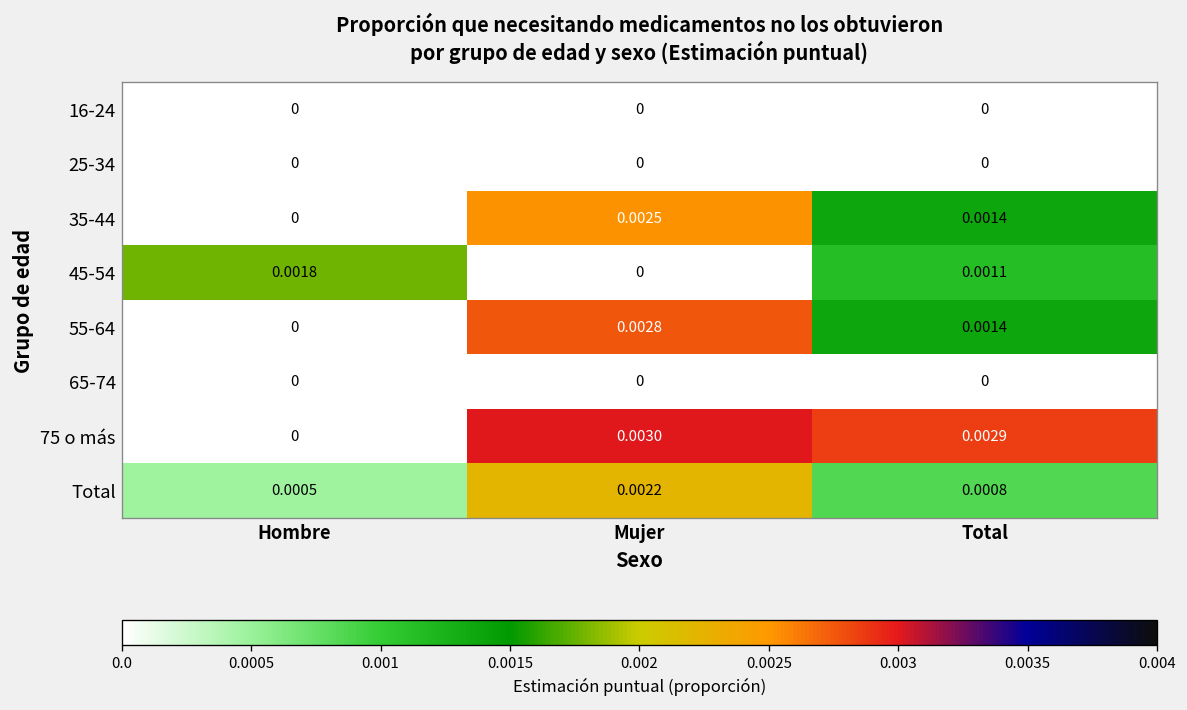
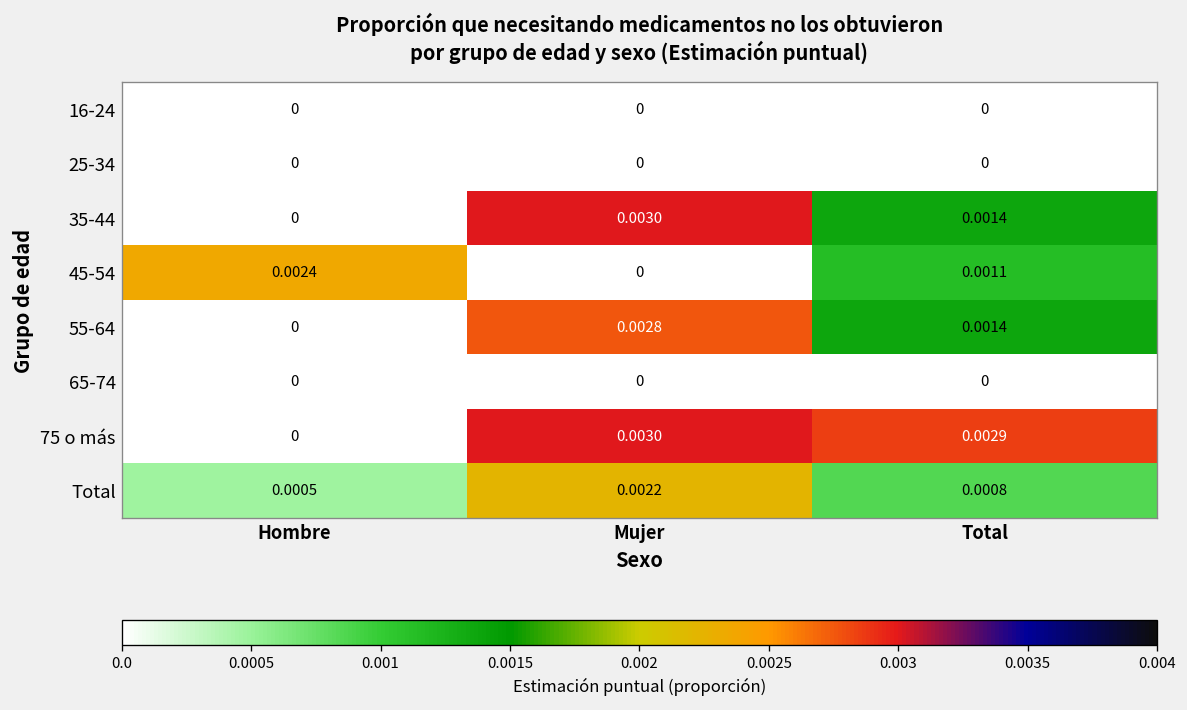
  {
    "16-24": {
      "Hombre": 0,
      "Mujer": 0,
      "Total": 0
    },
    "25-34": {
      "Hombre": 0,
      "Mujer": 0,
      "Total": 0
    },
    "35-44": {
      "Hombre": 0,
-     "Mujer": 0.0025,
+     "Mujer": 0.0030,
      "Total": 0.0014
    },
    "45-54": {
-     "Hombre": 0.0018,
+     "Hombre": 0.0024,
      "Mujer": 0,
      "Total": 0.0011
    },
    "55-64": {
      "Hombre": 0,
      "Mujer": 0.0028,
      "Total": 0.0014
    },
    "65-74": {
      "Hombre": 0,
      "Mujer": 0,
      "Total": 0
    },
    "75 o más": {
      "Hombre": 0,
      "Mujer": 0.0030,
      "Total": 0.0029
    },
    "Total": {
      "Hombre": 0.0005,
      "Mujer": 0.0022,
      "Total": 0.0008
    }
  }
